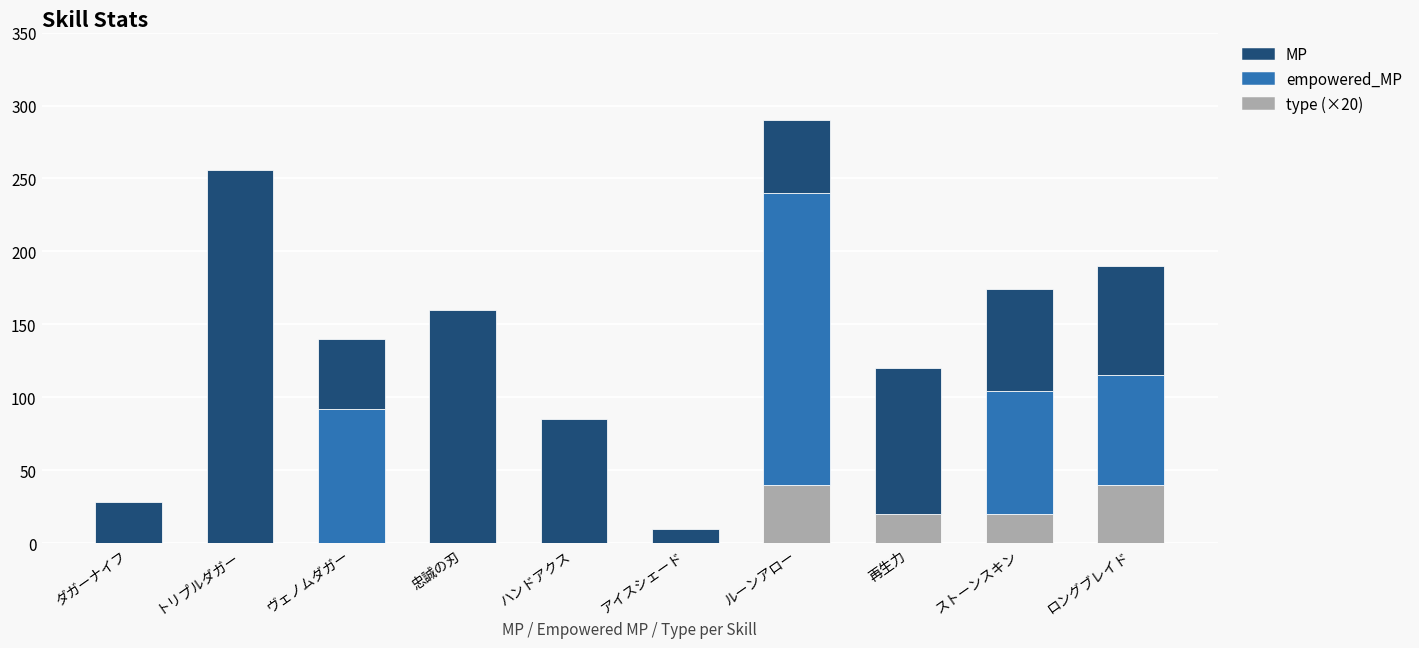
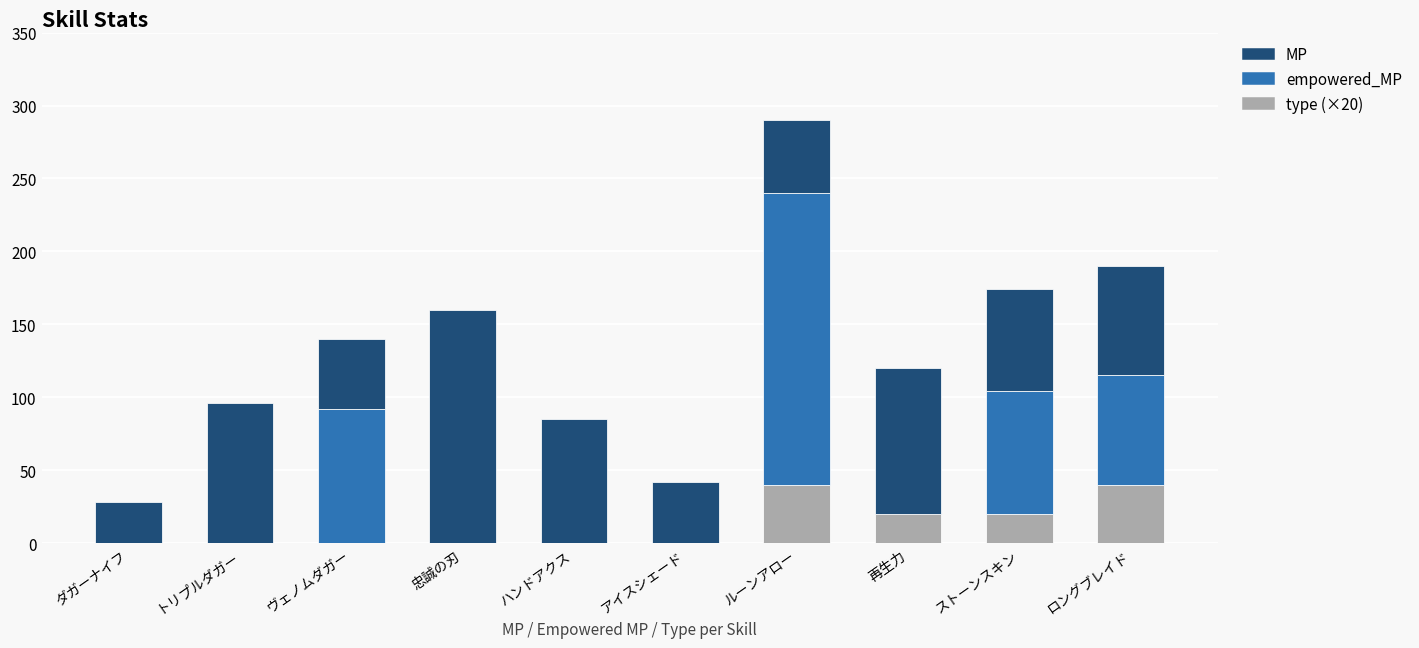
  {
    "type (×20)": {
      "ダガーナイフ": 0,
      "トリプルダガー": 0,
      "ヴェノムダガー": 0,
      "忠誠の刃": 0,
      "ハンドアクス": 0,
      "アイスシェード": 0,
      "ルーンアロー": 40,
      "再生力": 20,
      "ストーンスキン": 20,
      "ロングブレイド": 40
    },
    "empowered_MP": {
      "ダガーナイフ": 0,
      "トリプルダガー": 0,
      "ヴェノムダガー": 92,
      "忠誠の刃": 0,
      "ハンドアクス": 0,
      "アイスシェード": 0,
      "ルーンアロー": 200,
      "再生力": 0,
      "ストーンスキン": 84,
      "ロングブレイド": 75
    },
    "MP": {
      "ダガーナイフ": 28,
-     "トリプルダガー": 256,
+     "トリプルダガー": 96,
      "ヴェノムダガー": 48,
      "忠誠の刃": 160,
      "ハンドアクス": 85,
-     "アイスシェード": 10,
+     "アイスシェード": 42,
      "ルーンアロー": 50,
      "再生力": 100,
      "ストーンスキン": 70,
      "ロングブレイド": 75
    }
  }
